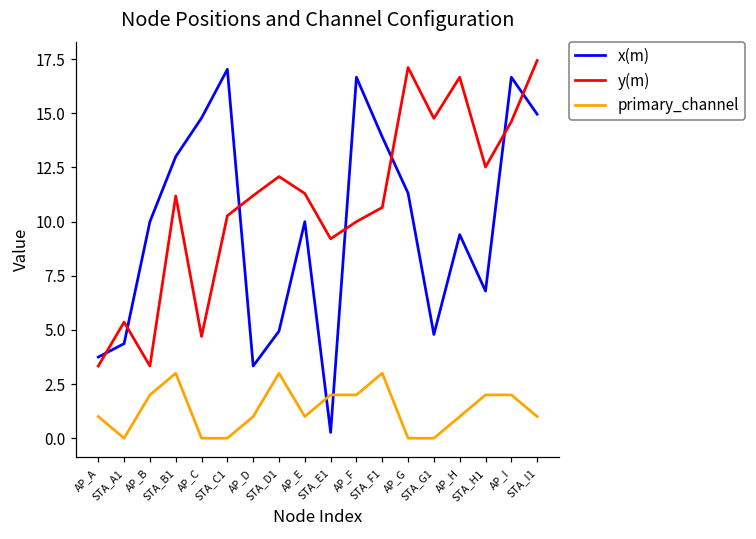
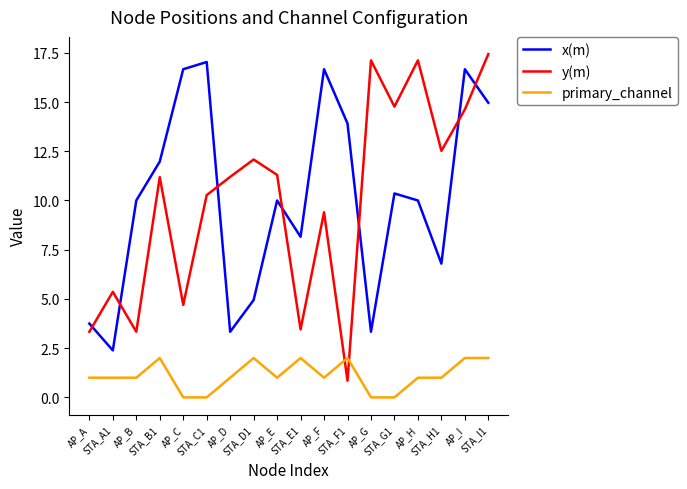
  {
    "x(m)": {
      "AP_A": 3.7,
-     "STA_A1": 4.4,
+     "STA_A1": 2.4,
      "AP_B": 10.0,
-     "STA_B1": 13.0,
-     "AP_C": 14.8,
+     "STA_B1": 12.0,
+     "AP_C": 16.7,
      "STA_C1": 17.0,
      "AP_D": 3.3,
      "STA_D1": 4.9,
      "AP_E": 10.0,
-     "STA_E1": 0.3,
+     "STA_E1": 8.2,
      "AP_F": 16.7,
      "STA_F1": 13.9,
-     "AP_G": 11.3,
-     "STA_G1": 4.8,
-     "AP_H": 9.4,
+     "AP_G": 3.3,
+     "STA_G1": 10.4,
+     "AP_H": 10.0,
      "STA_H1": 6.8,
      "AP_I": 16.7,
      "STA_I1": 15.0
    },
    "y(m)": {
      "AP_A": 3.3,
      "STA_A1": 5.4,
      "AP_B": 3.3,
      "STA_B1": 11.2,
      "AP_C": 4.7,
      "STA_C1": 10.3,
      "AP_D": 11.2,
      "STA_D1": 12.1,
      "AP_E": 11.3,
-     "STA_E1": 9.2,
-     "AP_F": 10.0,
-     "STA_F1": 10.7,
+     "STA_E1": 3.5,
+     "AP_F": 9.4,
+     "STA_F1": 0.8,
      "AP_G": 17.1,
      "STA_G1": 14.8,
-     "AP_H": 16.7,
+     "AP_H": 17.1,
      "STA_H1": 12.5,
      "AP_I": 14.6,
      "STA_I1": 17.4
    },
    "primary_channel": {
      "AP_A": 1,
-     "STA_A1": 0,
-     "AP_B": 2,
-     "STA_B1": 3,
+     "STA_A1": 1,
+     "AP_B": 1,
+     "STA_B1": 2,
      "AP_C": 0,
      "STA_C1": 0,
      "AP_D": 1,
-     "STA_D1": 3,
+     "STA_D1": 2,
      "AP_E": 1,
      "STA_E1": 2,
-     "AP_F": 2,
-     "STA_F1": 3,
+     "AP_F": 1,
+     "STA_F1": 2,
      "AP_G": 0,
      "STA_G1": 0,
      "AP_H": 1,
-     "STA_H1": 2,
+     "STA_H1": 1,
      "AP_I": 2,
-     "STA_I1": 1
+     "STA_I1": 2
    }
  }
